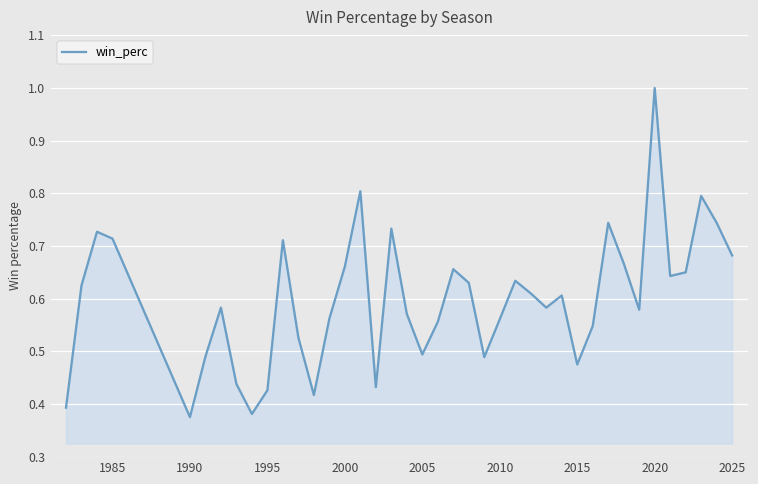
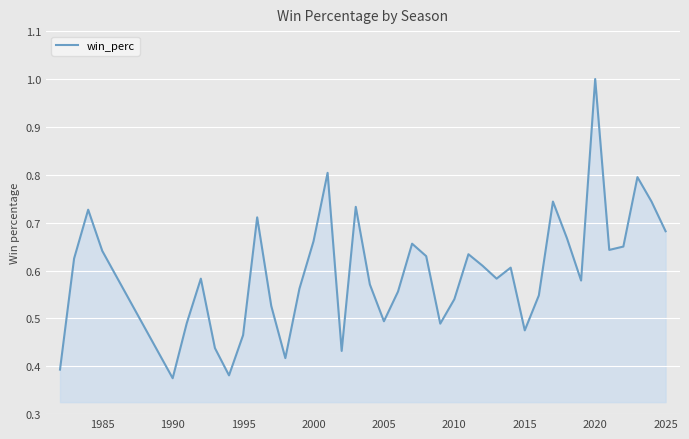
  {
-   "1985": 0.71,
+   "1985": 0.64,
    "1990": 0.38,
-   "1995": 0.43,
+   "1995": 0.47,
    "2000": 0.66,
    "2005": 0.49,
-   "2010": 0.56,
+   "2010": 0.54,
    "2015": 0.48,
    "2020": 1.00,
    "2025": 0.68
  }
